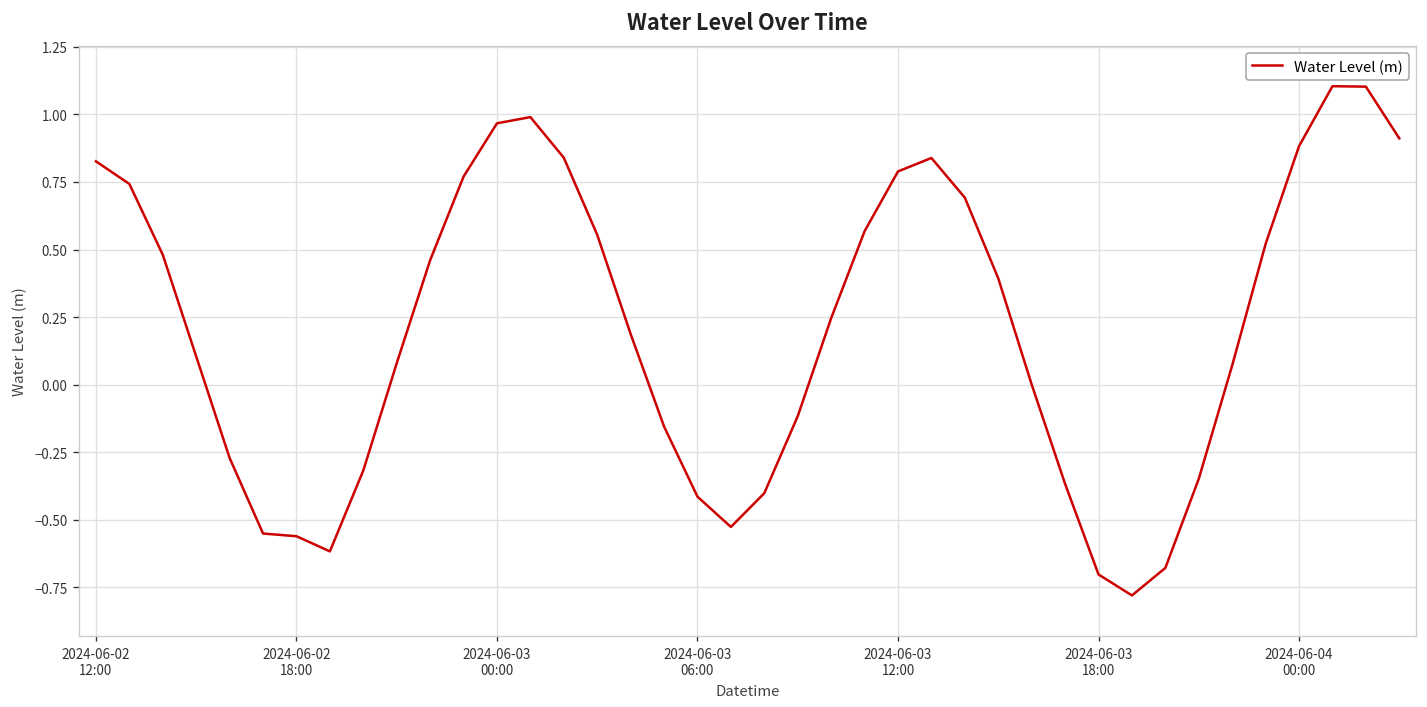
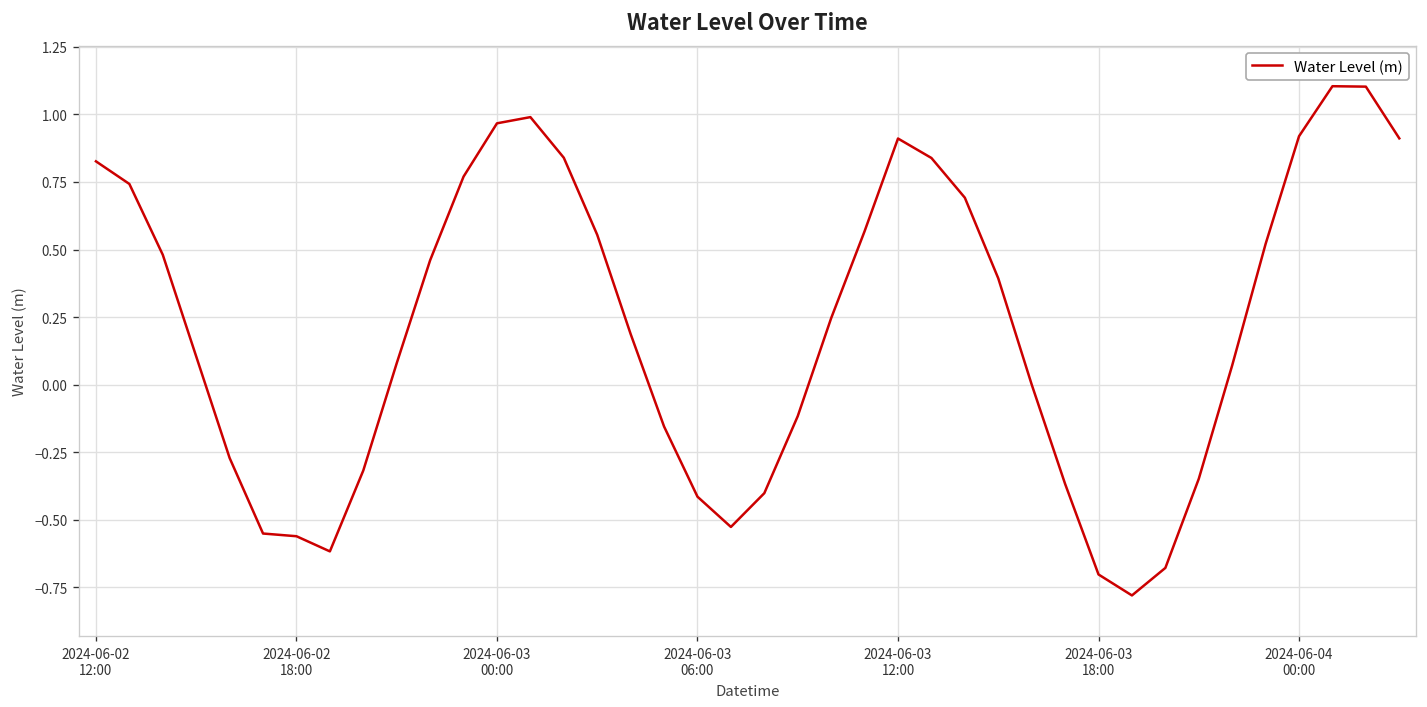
  {
    "2024-06-02 12:00": 0.83,
    "2024-06-02 18:00": -0.56,
    "2024-06-03 00:00": 0.97,
    "2024-06-03 06:00": -0.41,
-   "2024-06-03 12:00": 0.79,
+   "2024-06-03 12:00": 0.91,
    "2024-06-03 18:00": -0.70,
-   "2024-06-04 00:00": 0.88
+   "2024-06-04 00:00": 0.92
  }
